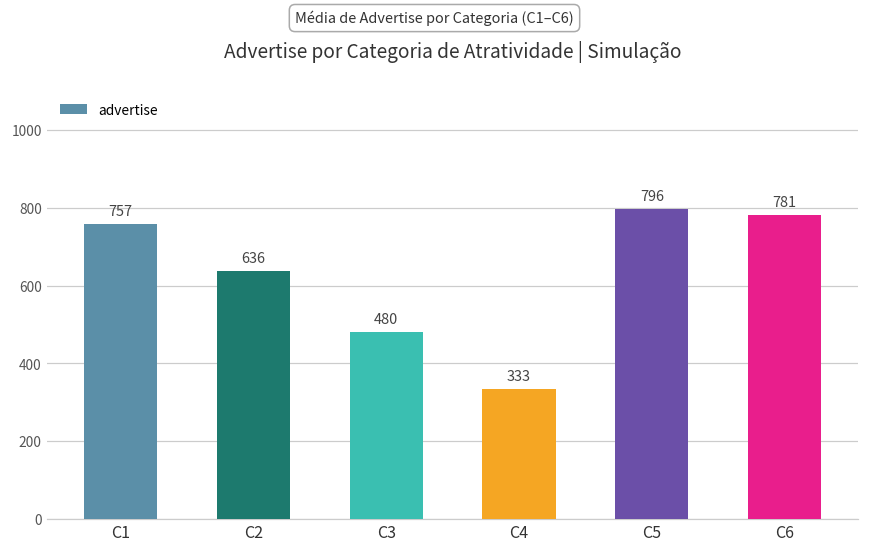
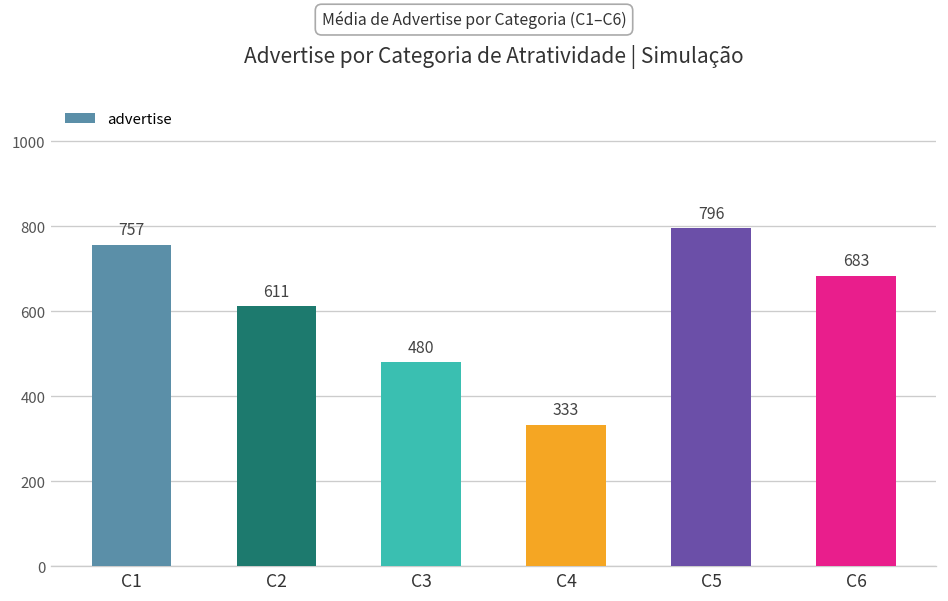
  {
    "C1": 757,
-   "C2": 636,
+   "C2": 611,
    "C3": 480,
    "C4": 333,
    "C5": 796,
-   "C6": 781
+   "C6": 683
  }
